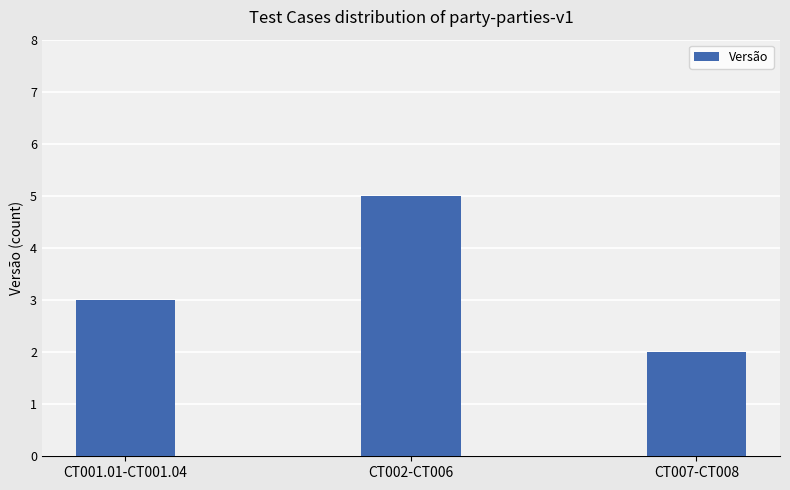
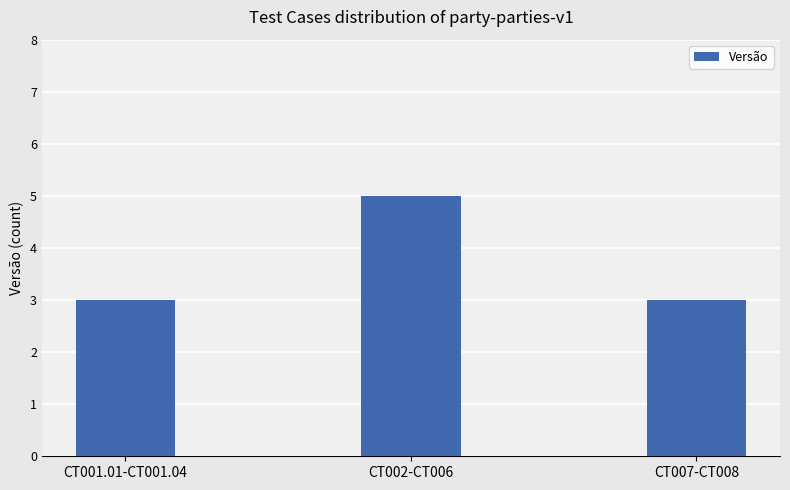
  {
    "CT001.01-CT001.04": 3,
    "CT002-CT006": 5,
-   "CT007-CT008": 2
+   "CT007-CT008": 3
  }
